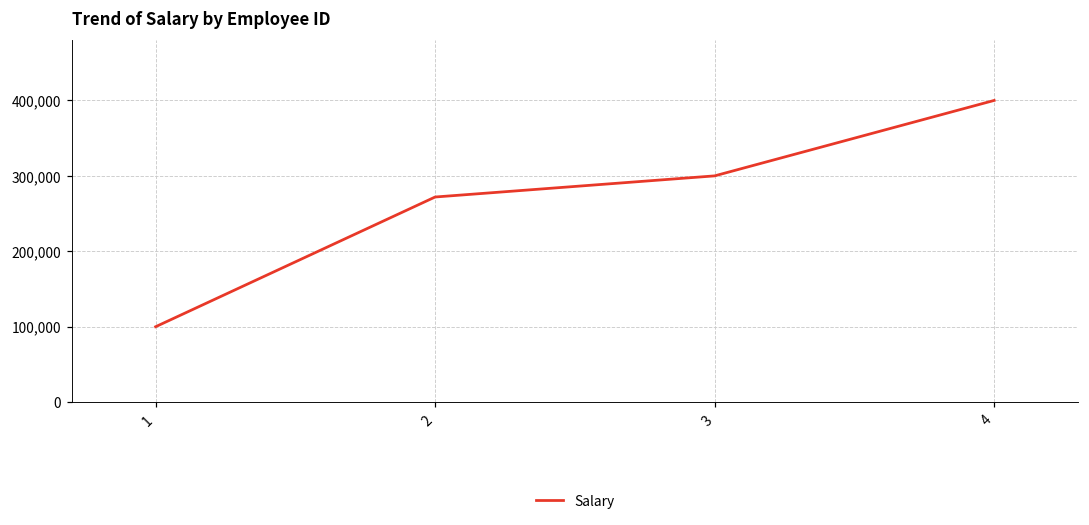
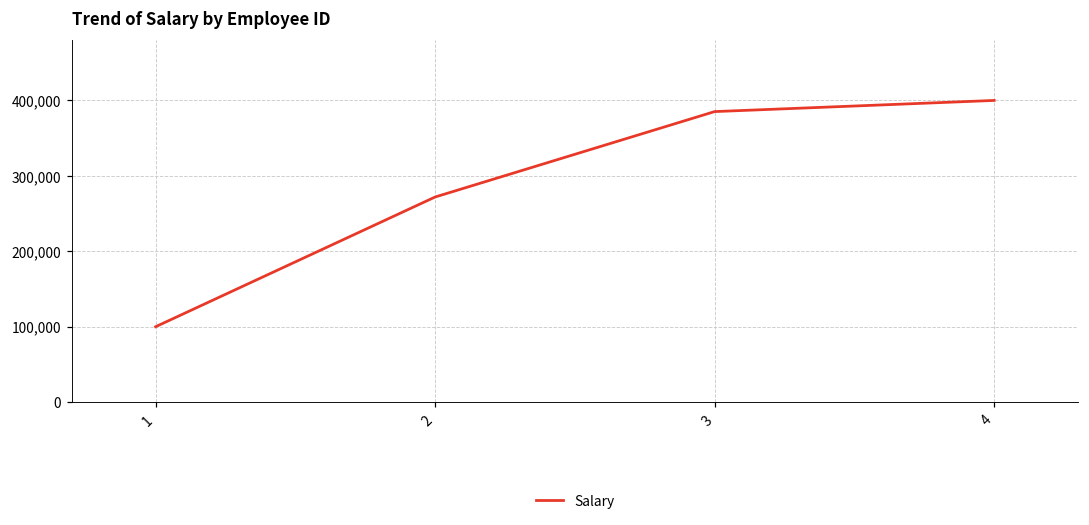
  {
    "1": "100,000",
    "2": "270,000",
-   "3": "300,000",
+   "3": "390,000",
    "4": "400,000"
  }
